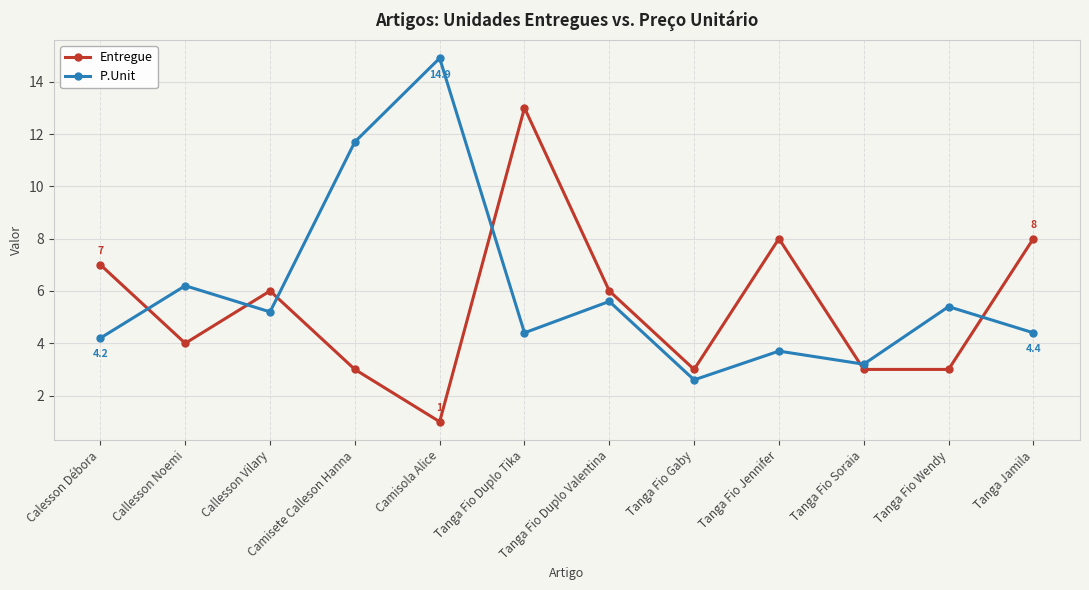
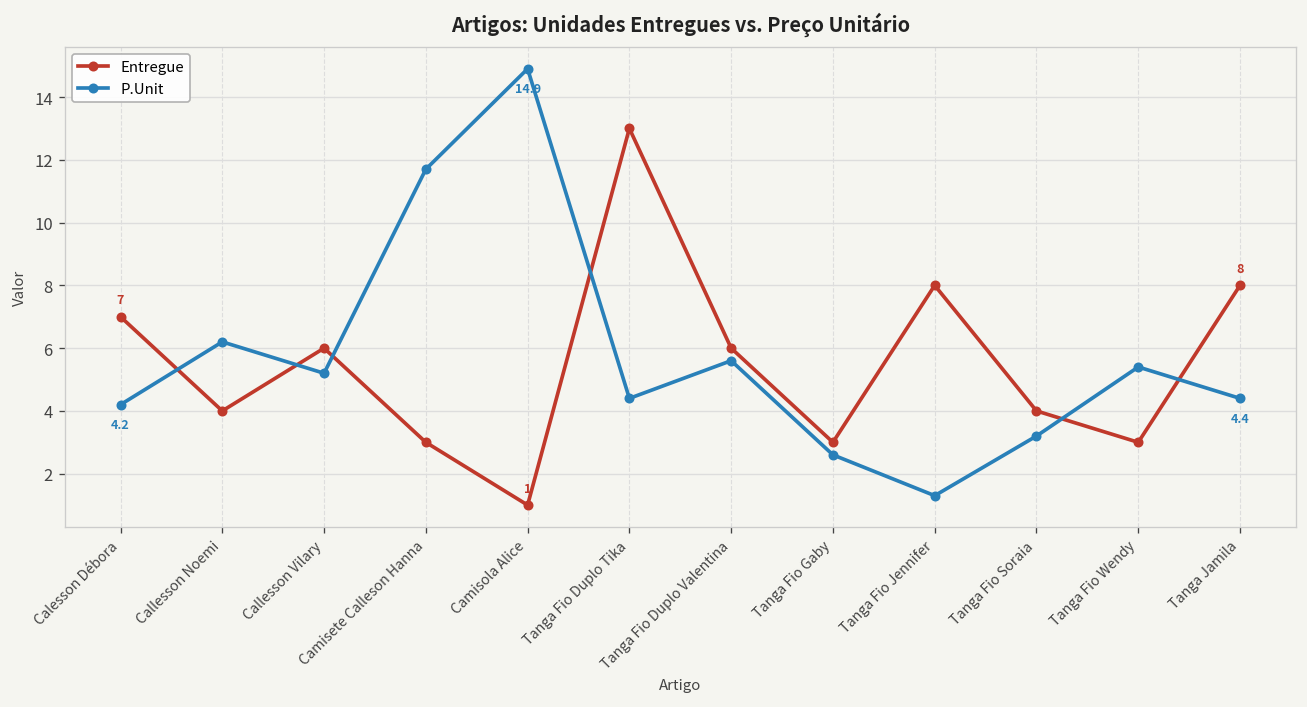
  {
    "Entregue": {
      "Callesson Noemi": 4,
      "Callesson Vilary": 6,
      "Camisete Calleson Hanna": 3,
      "Tanga Fio Duplo Tika": 13,
      "Tanga Fio Duplo Valentina": 6,
      "Tanga Fio Gaby": 3,
      "Tanga Fio Jennifer": 8,
-     "Tanga Fio Soraia": 3,
+     "Tanga Fio Soraia": 4,
      "Tanga Fio Wendy": 3
    },
    "P.Unit": {
      "Callesson Noemi": 6.2,
      "Callesson Vilary": 5.2,
      "Camisete Calleson Hanna": 11.7,
      "Tanga Fio Duplo Tika": 4.4,
      "Tanga Fio Duplo Valentina": 5.6,
      "Tanga Fio Gaby": 2.6,
-     "Tanga Fio Jennifer": 3.7,
+     "Tanga Fio Jennifer": 1.3,
      "Tanga Fio Soraia": 3.2,
      "Tanga Fio Wendy": 5.4
    }
  }
